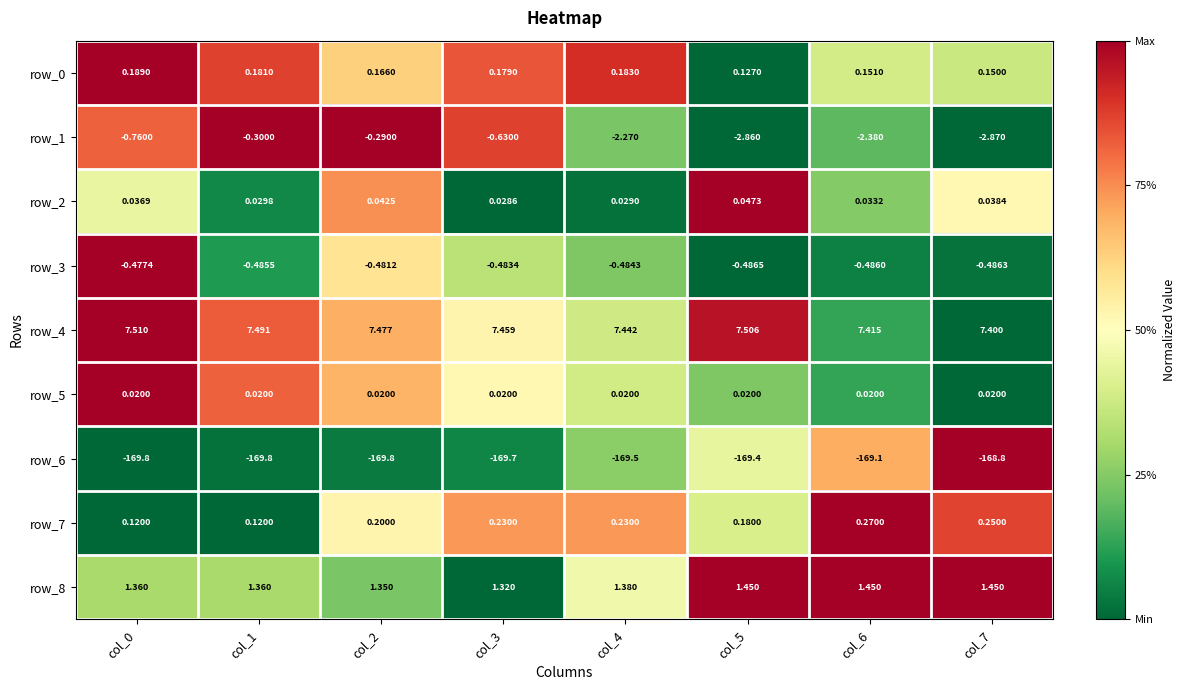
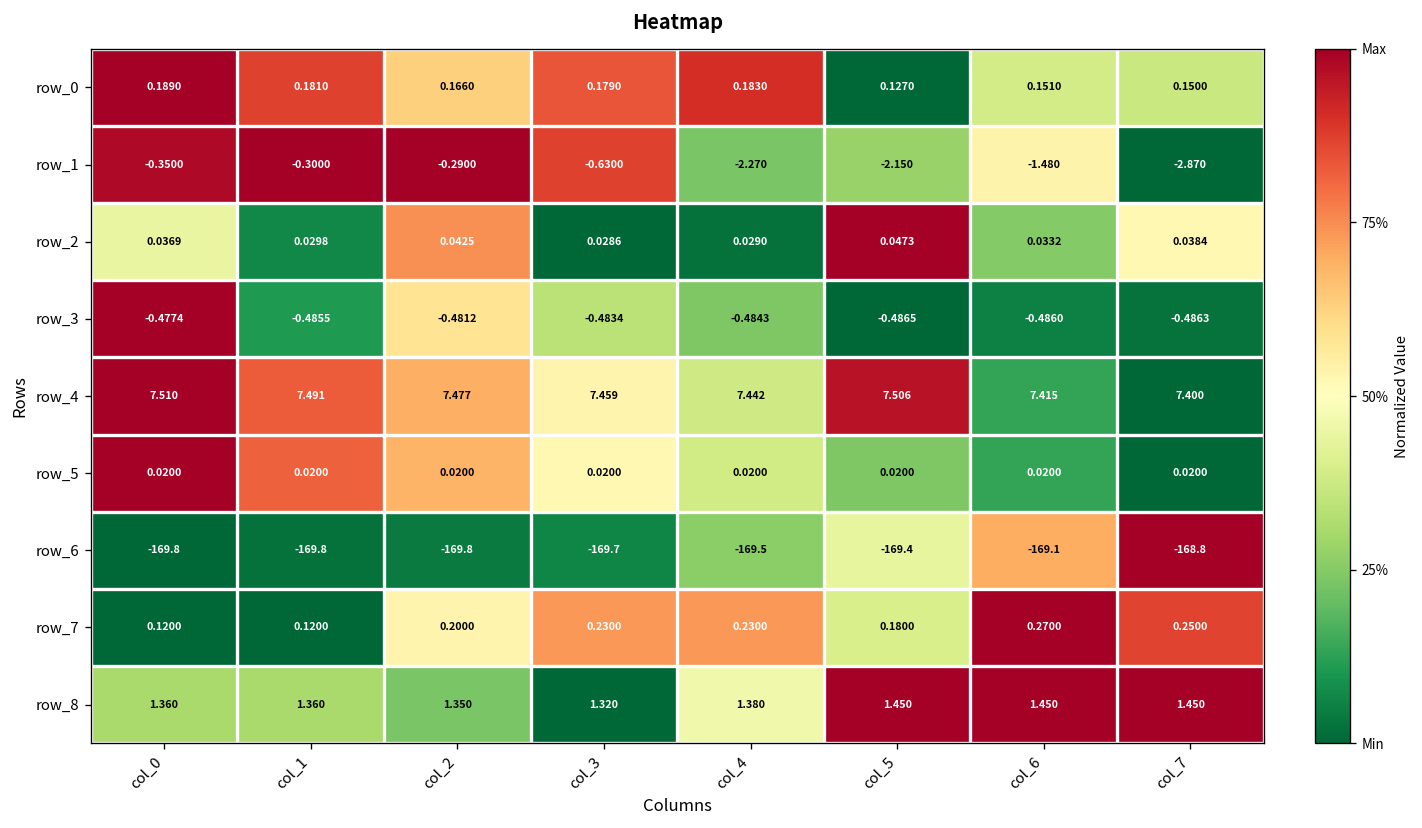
  {
    "row_0": {
      "col_0": 0.1890,
      "col_1": 0.1810,
      "col_2": 0.1660,
      "col_3": 0.1790,
      "col_4": 0.1830,
      "col_5": 0.1270,
      "col_6": 0.1510,
      "col_7": 0.1500
    },
    "row_1": {
-     "col_0": -0.7600,
+     "col_0": -0.3500,
      "col_1": -0.3000,
      "col_2": -0.2900,
      "col_3": -0.6300,
      "col_4": -2.270,
-     "col_5": -2.860,
-     "col_6": -2.380,
+     "col_5": -2.150,
+     "col_6": -1.480,
      "col_7": -2.870
    },
    "row_2": {
      "col_0": 0.0369,
      "col_1": 0.0298,
      "col_2": 0.0425,
      "col_3": 0.0286,
      "col_4": 0.0290,
      "col_5": 0.0473,
      "col_6": 0.0332,
      "col_7": 0.0384
    },
    "row_3": {
      "col_0": -0.4774,
      "col_1": -0.4855,
      "col_2": -0.4812,
      "col_3": -0.4834,
      "col_4": -0.4843,
      "col_5": -0.4865,
      "col_6": -0.4860,
      "col_7": -0.4863
    },
    "row_4": {
      "col_0": 7.510,
      "col_1": 7.491,
      "col_2": 7.477,
      "col_3": 7.459,
      "col_4": 7.442,
      "col_5": 7.506,
      "col_6": 7.415,
      "col_7": 7.400
    },
    "row_5": {
      "col_0": 0.0200,
      "col_1": 0.0200,
      "col_2": 0.0200,
      "col_3": 0.0200,
      "col_4": 0.0200,
      "col_5": 0.0200,
      "col_6": 0.0200,
      "col_7": 0.0200
    },
    "row_6": {
      "col_0": -169.8,
      "col_1": -169.8,
      "col_2": -169.8,
      "col_3": -169.7,
      "col_4": -169.5,
      "col_5": -169.4,
      "col_6": -169.1,
      "col_7": -168.8
    },
    "row_7": {
      "col_0": 0.1200,
      "col_1": 0.1200,
      "col_2": 0.2000,
      "col_3": 0.2300,
      "col_4": 0.2300,
      "col_5": 0.1800,
      "col_6": 0.2700,
      "col_7": 0.2500
    },
    "row_8": {
      "col_0": 1.360,
      "col_1": 1.360,
      "col_2": 1.350,
      "col_3": 1.320,
      "col_4": 1.380,
      "col_5": 1.450,
      "col_6": 1.450,
      "col_7": 1.450
    }
  }
